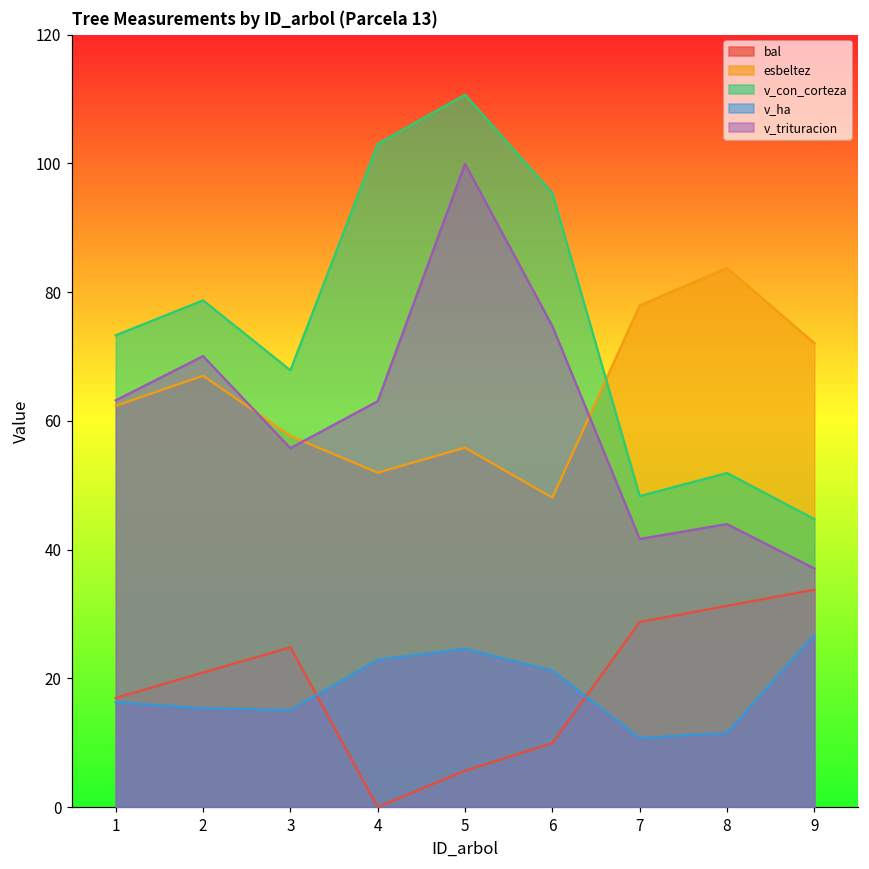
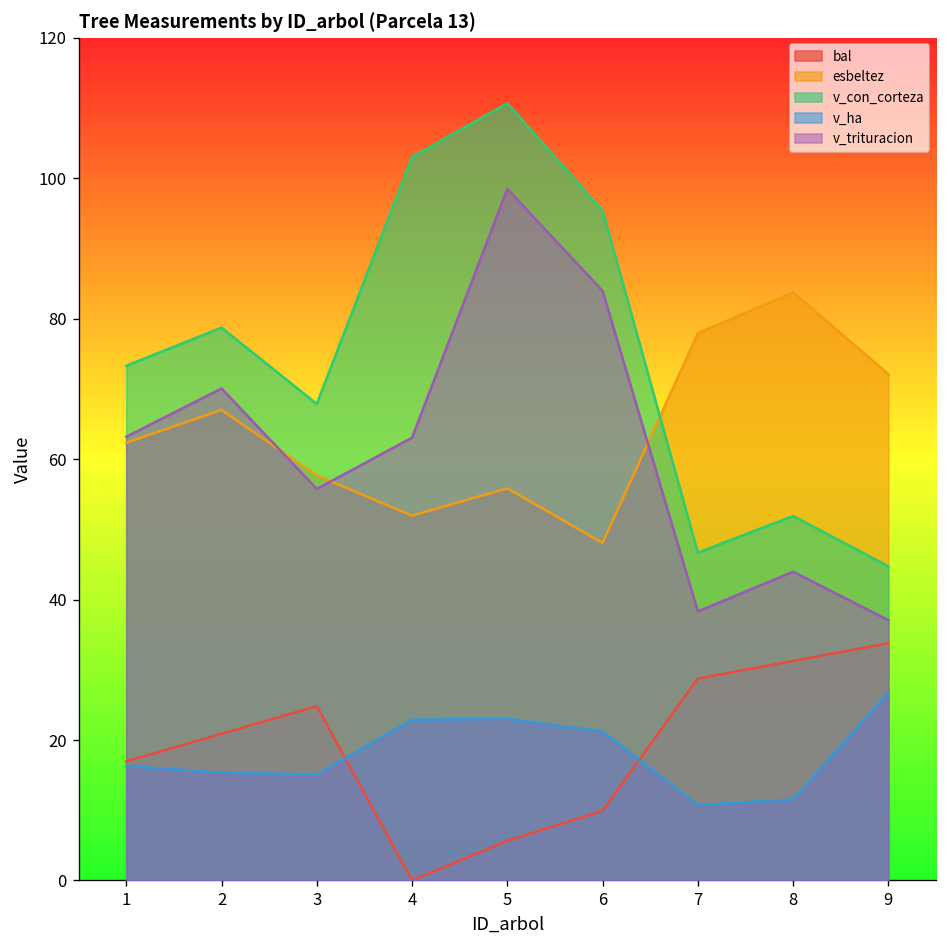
  {
    "bal": {
      "1": 17,
      "2": 21,
      "3": 25,
      "4": 0,
      "5": 6,
      "6": 10,
      "7": 29,
      "8": 31,
      "9": 34
    },
    "esbeltez": {
      "1": 62,
      "2": 67,
      "3": 58,
      "4": 52,
      "5": 56,
      "6": 48,
      "7": 78,
      "8": 84,
      "9": 72
    },
    "v_con_corteza": {
      "1": 73,
      "2": 79,
      "3": 68,
      "4": 103,
      "5": 111,
      "6": 95,
-     "7": 48,
+     "7": 47,
      "8": 52,
      "9": 45
    },
    "v_ha": {
      "1": 16,
      "2": 15,
      "3": 15,
      "4": 23,
-     "5": 25,
+     "5": 23,
      "6": 21,
      "7": 11,
      "8": 12,
      "9": 27
    },
    "v_trituracion": {
      "1": 63,
      "2": 70,
      "3": 56,
      "4": 63,
-     "5": 100,
-     "6": 75,
-     "7": 42,
+     "5": 98,
+     "6": 84,
+     "7": 38,
      "8": 44,
      "9": 37
    }
  }
